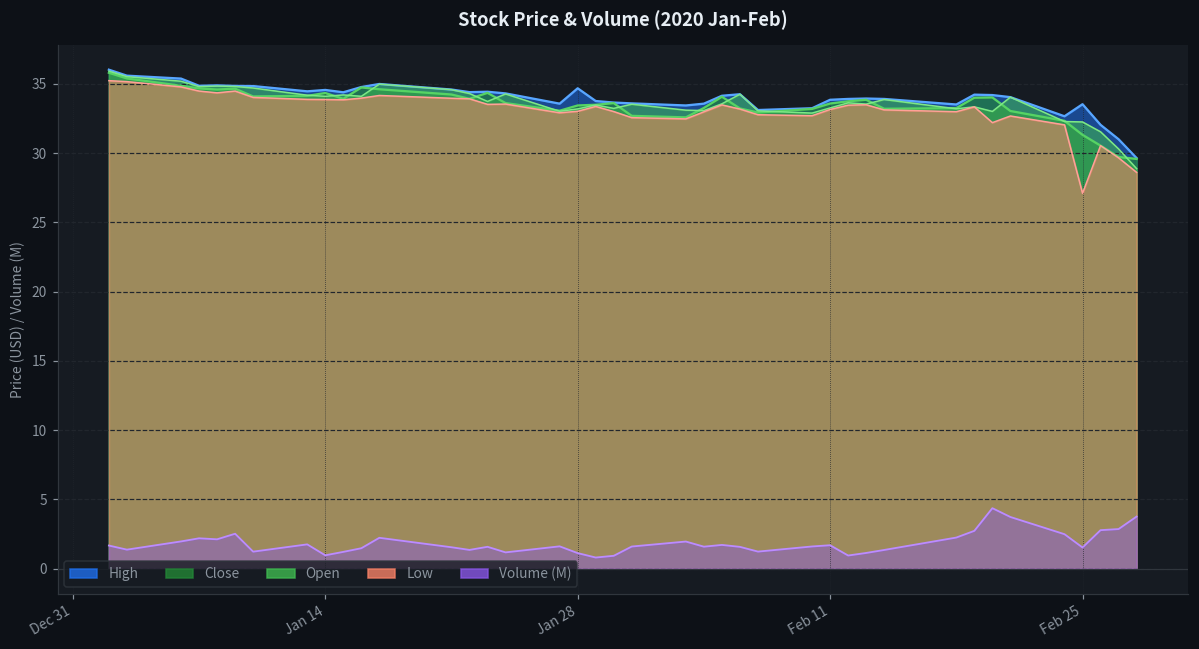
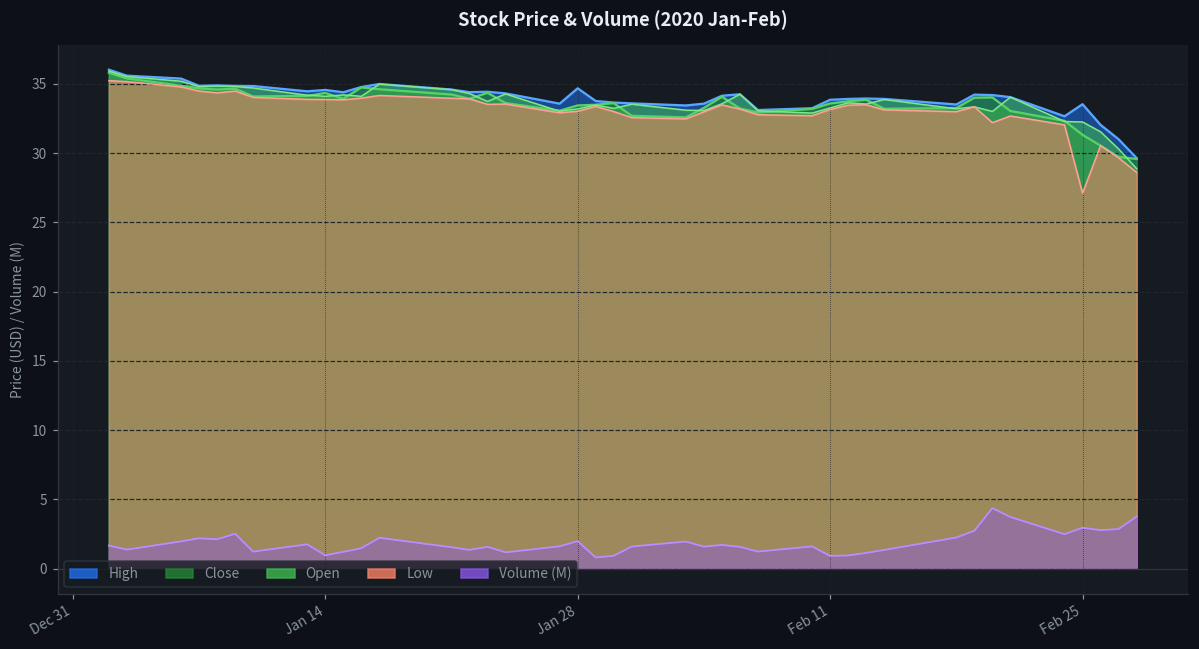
  {
    "High": {
      "Jan 14": 34.6,
      "Jan 28": 34.7,
      "Feb 11": 33.8,
      "Feb 25": 33.5
    },
    "Low": {
      "Jan 14": 33.9,
      "Feb 25": 27.1
    },
    "Volume (M)": {
      "Jan 14": 1.0,
-     "Jan 28": 1.1,
-     "Feb 11": 1.7,
-     "Feb 25": 1.5
+     "Jan 28": 2.0,
+     "Feb 11": 0.9,
+     "Feb 25": 3.0
    }
  }
